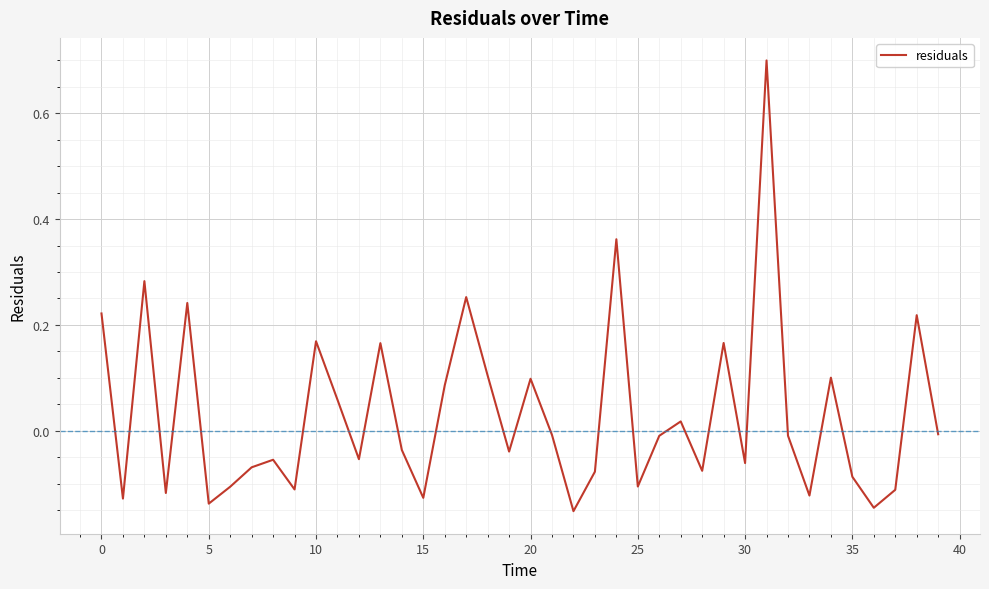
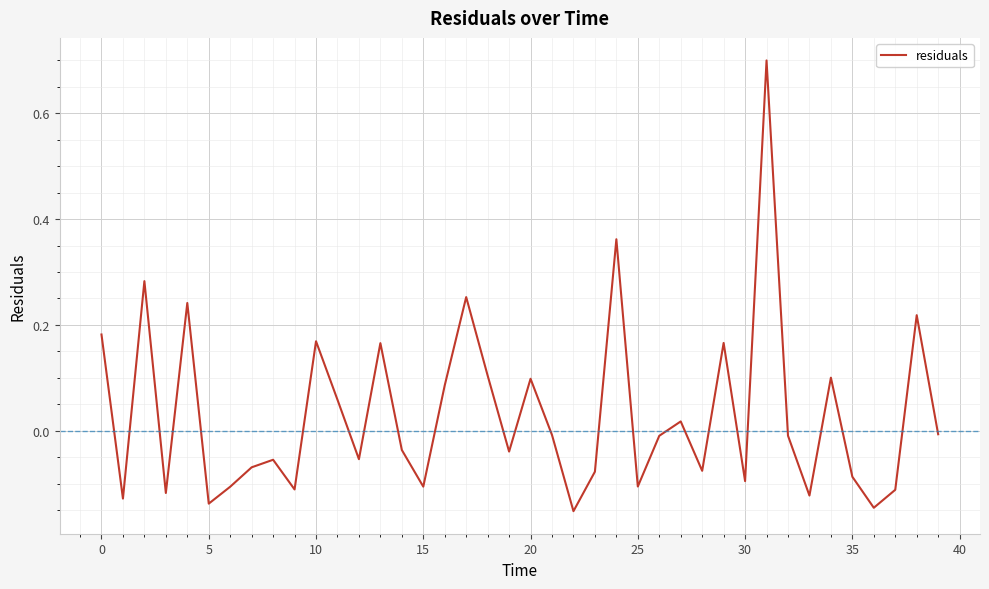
  {
-   "0": 0.22,
+   "0": 0.18,
    "5": -0.14,
    "10": 0.17,
-   "15": -0.13,
+   "15": -0.11,
    "20": 0.10,
    "25": -0.11,
-   "30": -0.06,
+   "30": -0.10,
    "35": -0.09
  }
